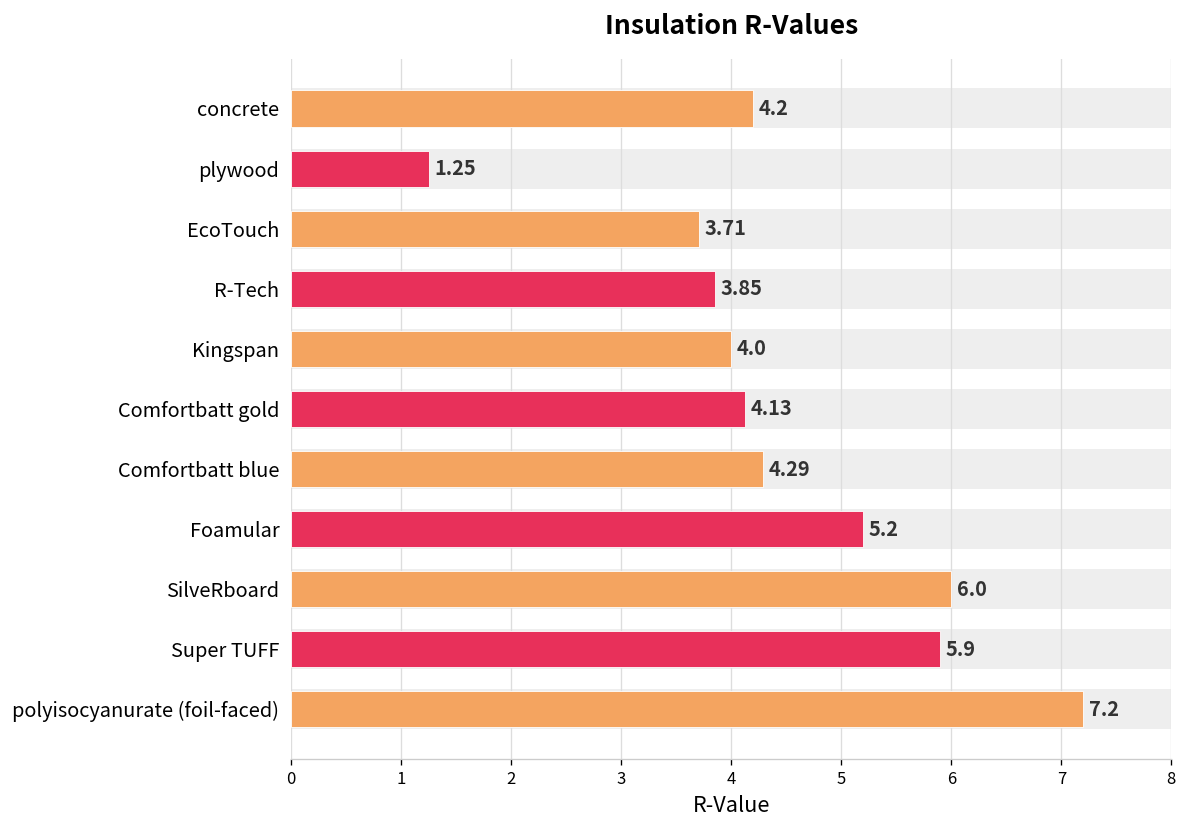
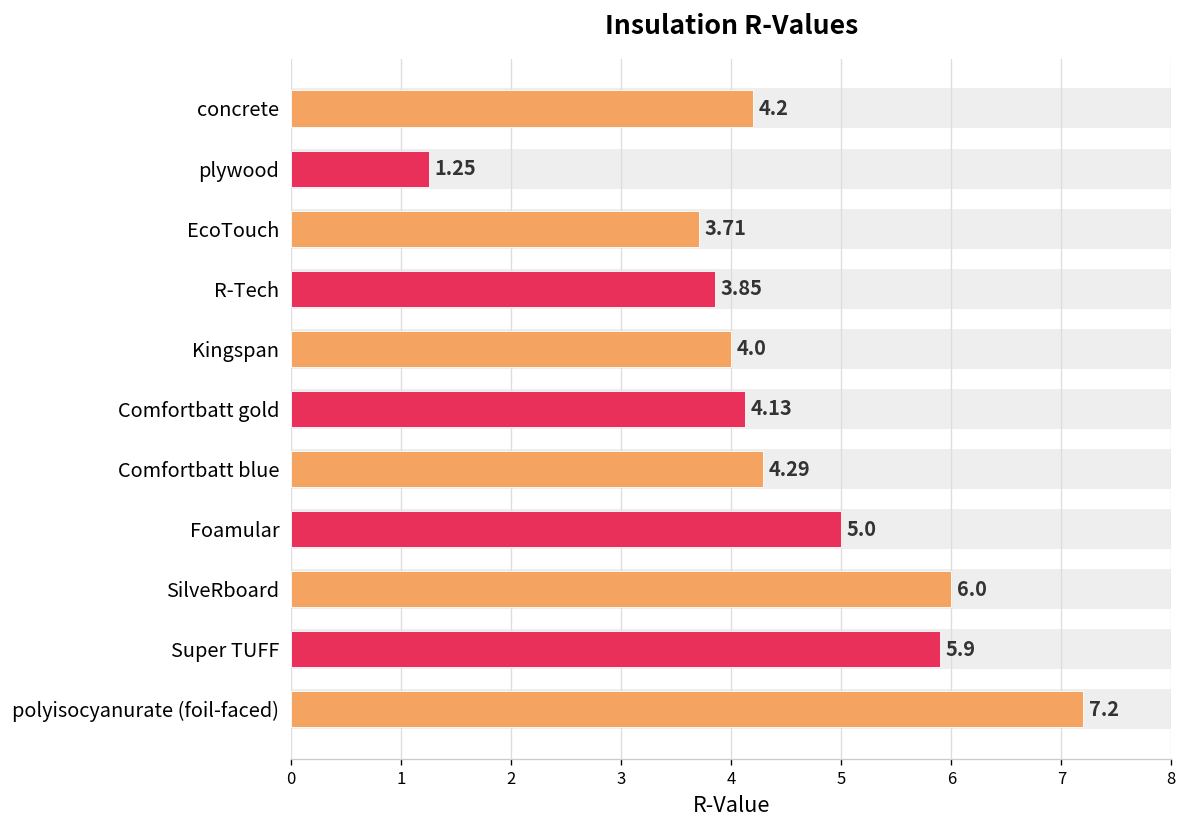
  {
    "concrete": 4.2,
    "plywood": 1.25,
    "EcoTouch": 3.71,
    "R-Tech": 3.85,
    "Kingspan": 4.0,
    "Comfortbatt gold": 4.13,
    "Comfortbatt blue": 4.29,
-   "Foamular": 5.2,
+   "Foamular": 5.0,
    "SilveRboard": 6.0,
    "Super TUFF": 5.9,
    "polyisocyanurate (foil-faced)": 7.2
  }
